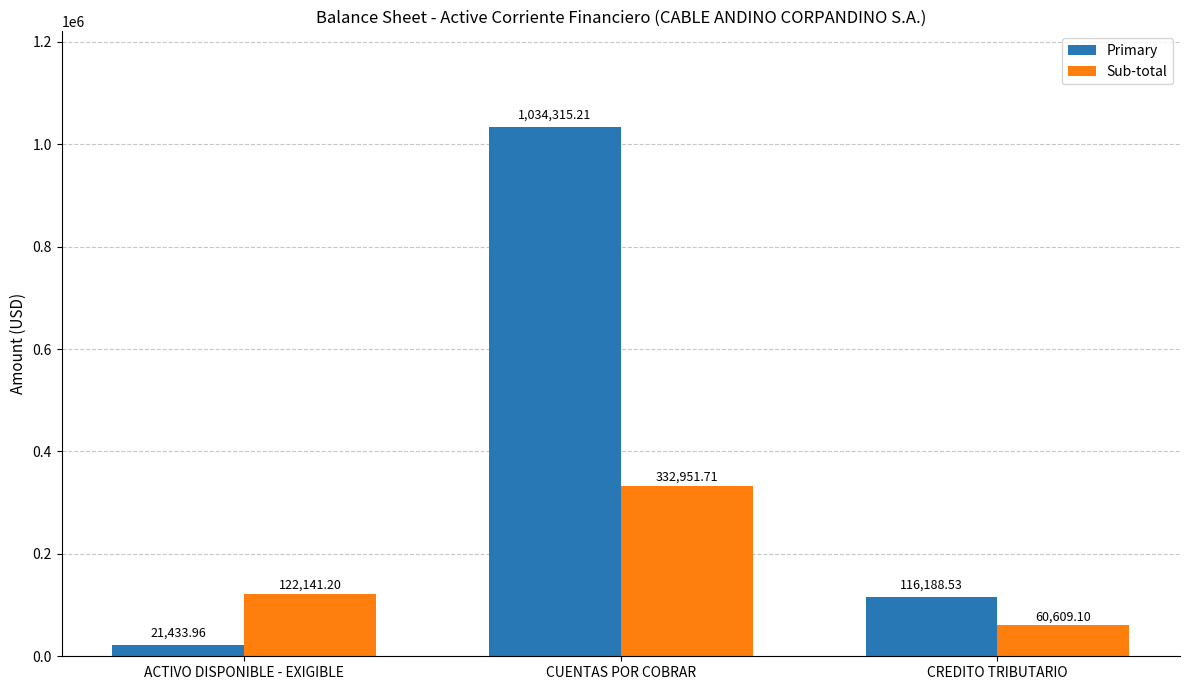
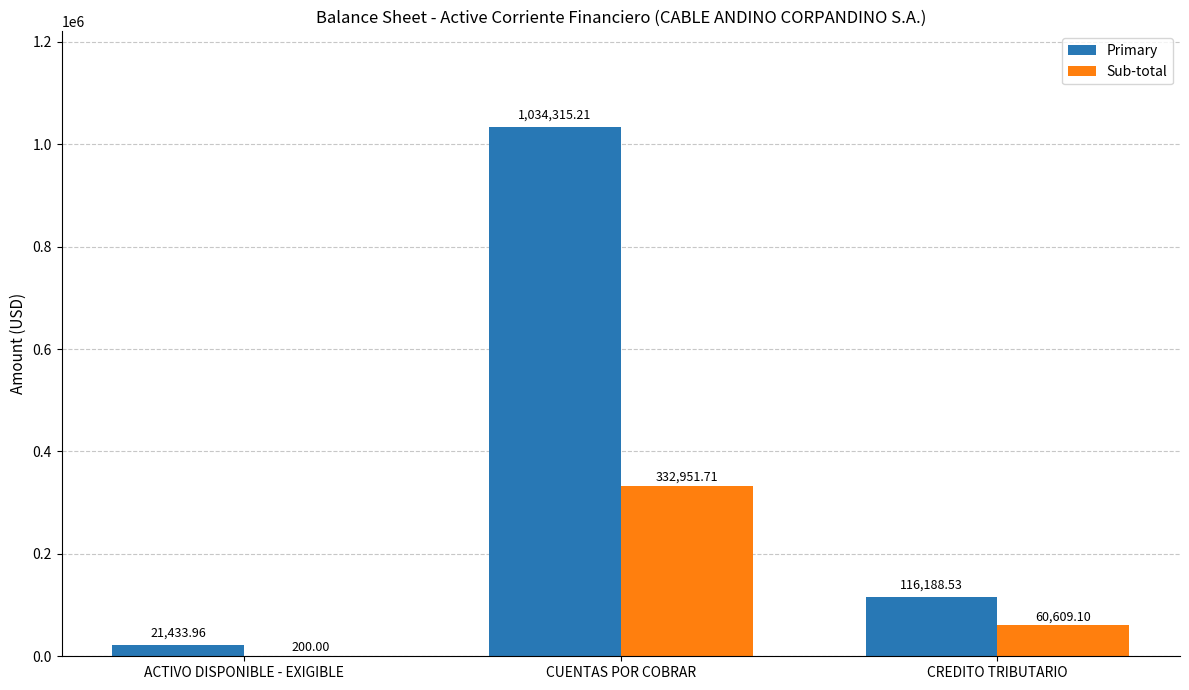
  {
    "Primary": {
      "ACTIVO DISPONIBLE - EXIGIBLE": "21,433.96",
      "CUENTAS POR COBRAR": "1,034,315.21",
      "CREDITO TRIBUTARIO": "116,188.53"
    },
    "Sub-total": {
-     "ACTIVO DISPONIBLE - EXIGIBLE": "122,141.20",
+     "ACTIVO DISPONIBLE - EXIGIBLE": "200.00",
      "CUENTAS POR COBRAR": "332,951.71",
      "CREDITO TRIBUTARIO": "60,609.10"
    }
  }
